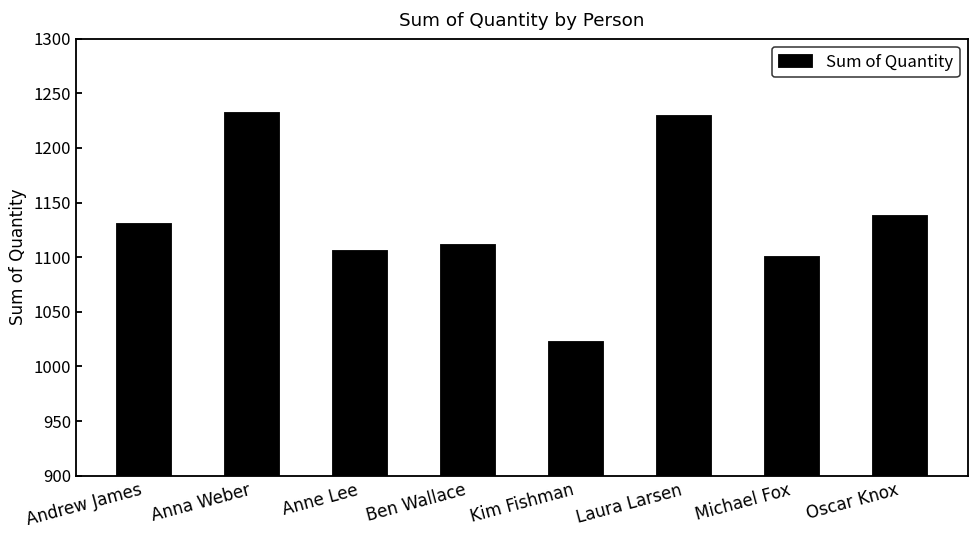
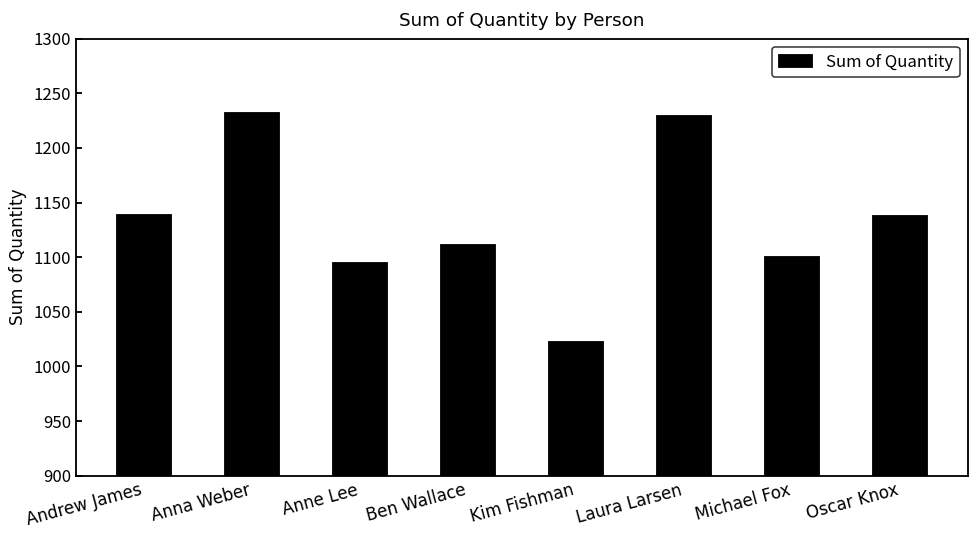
  {
-   "Andrew James": 1130,
+   "Andrew James": 1140,
    "Anna Weber": 1230,
-   "Anne Lee": 1110,
+   "Anne Lee": 1100,
    "Ben Wallace": 1110,
    "Kim Fishman": 1020,
    "Laura Larsen": 1230,
    "Michael Fox": 1100,
    "Oscar Knox": 1140
  }
